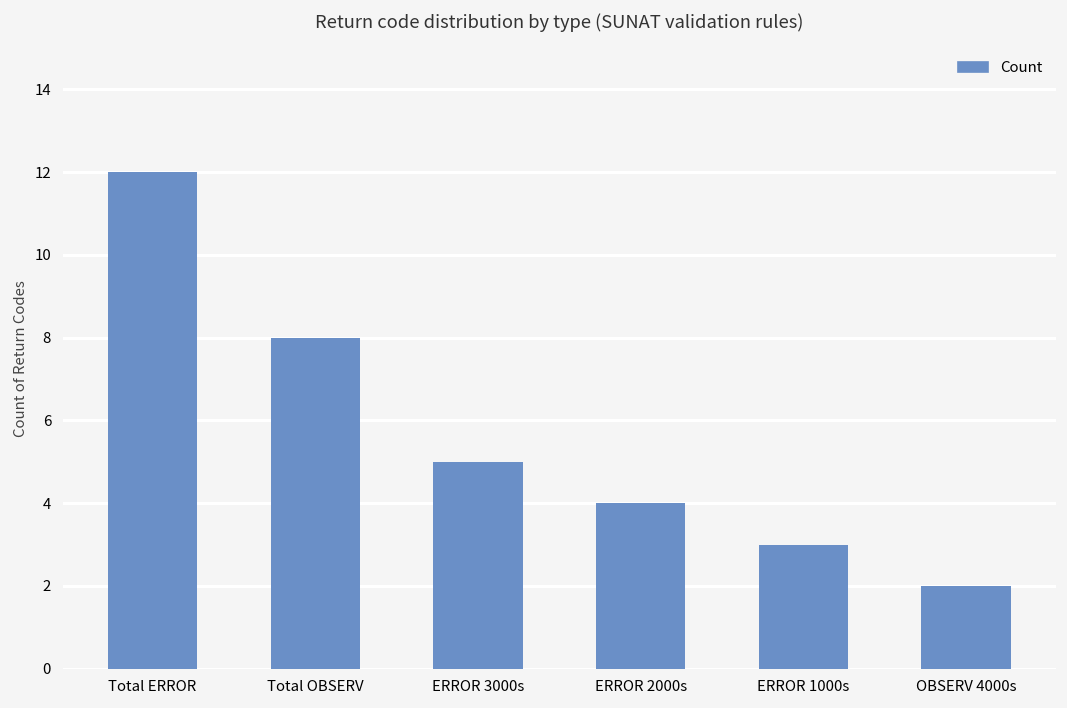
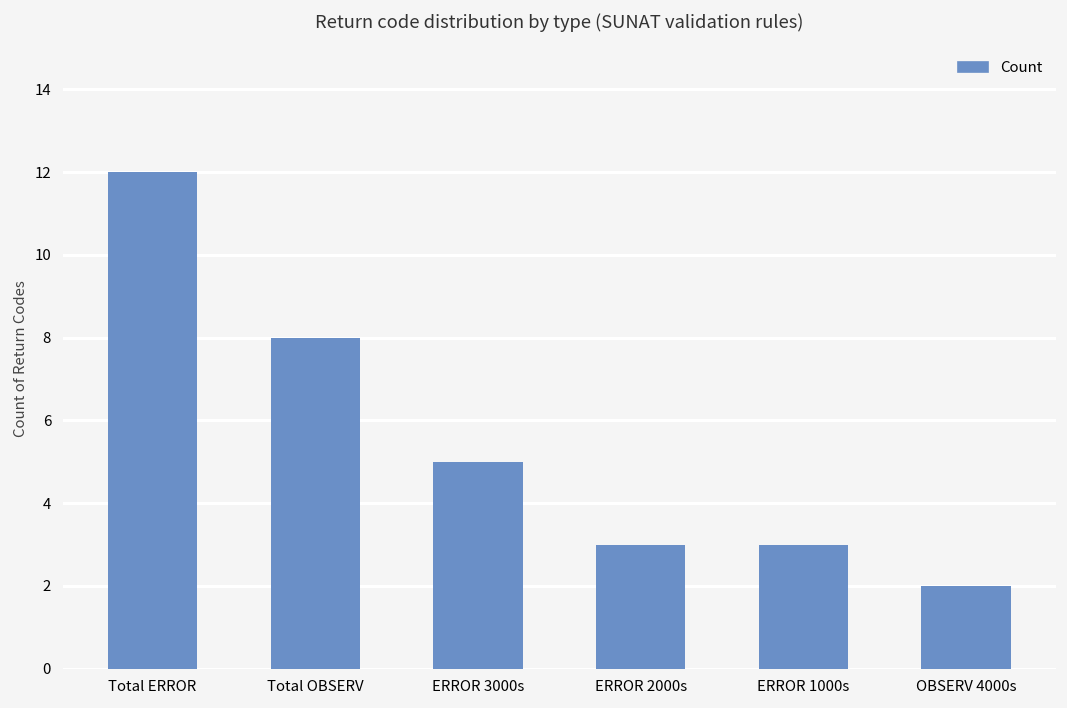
  {
    "Total ERROR": 12,
    "Total OBSERV": 8,
    "ERROR 3000s": 5,
-   "ERROR 2000s": 4,
+   "ERROR 2000s": 3,
    "ERROR 1000s": 3,
    "OBSERV 4000s": 2
  }
